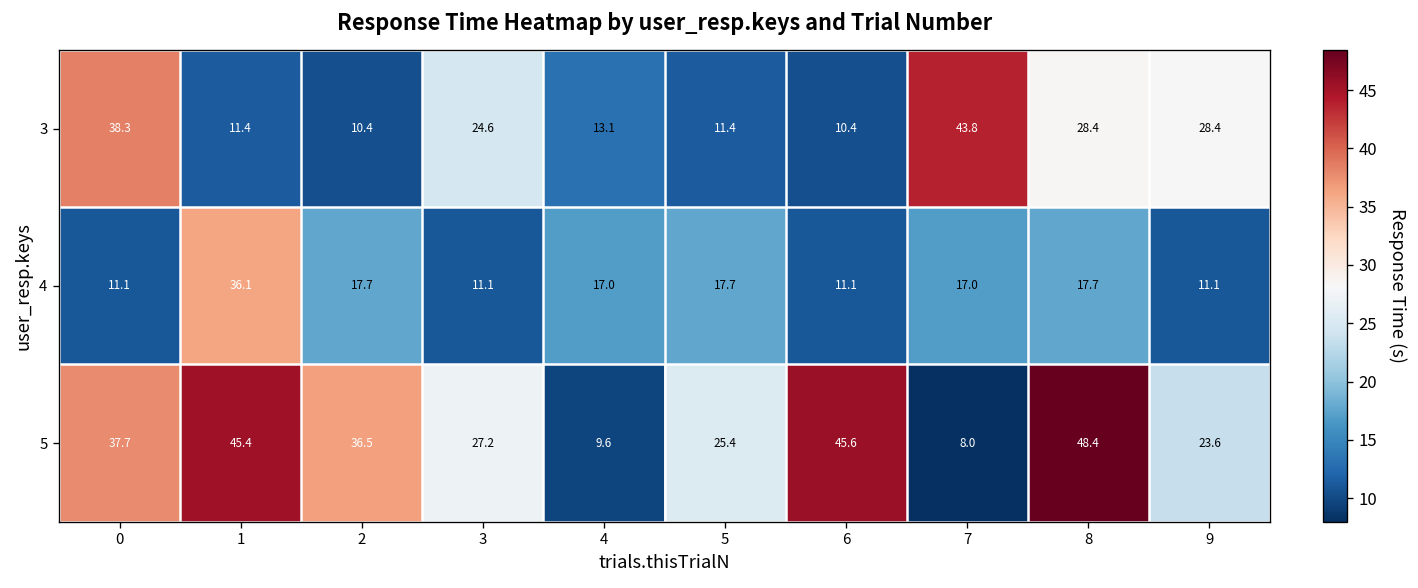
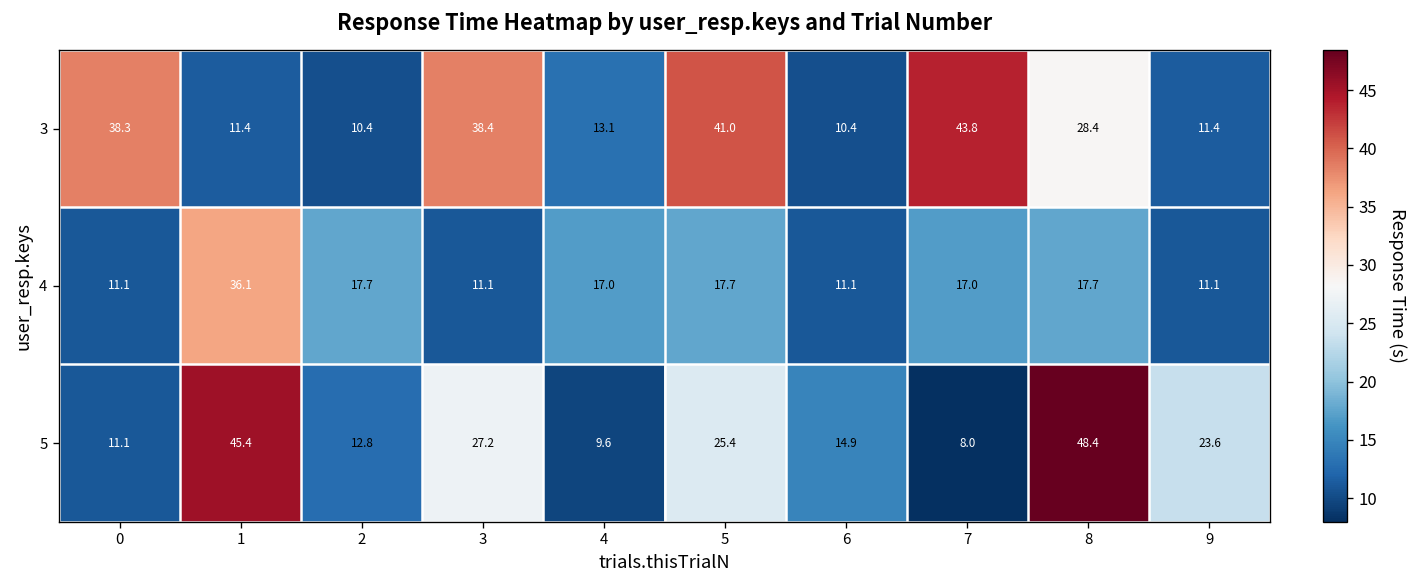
  {
    "3": {
      "0": 38.3,
      "1": 11.4,
      "2": 10.4,
-     "3": 24.6,
+     "3": 38.4,
      "4": 13.1,
-     "5": 11.4,
+     "5": 41.0,
      "6": 10.4,
      "7": 43.8,
      "8": 28.4,
-     "9": 28.4
+     "9": 11.4
    },
    "4": {
      "0": 11.1,
      "1": 36.1,
      "2": 17.7,
      "3": 11.1,
      "4": 17.0,
      "5": 17.7,
      "6": 11.1,
      "7": 17.0,
      "8": 17.7,
      "9": 11.1
    },
    "5": {
-     "0": 37.7,
+     "0": 11.1,
      "1": 45.4,
-     "2": 36.5,
+     "2": 12.8,
      "3": 27.2,
      "4": 9.6,
      "5": 25.4,
-     "6": 45.6,
+     "6": 14.9,
      "7": 8.0,
      "8": 48.4,
      "9": 23.6
    }
  }
